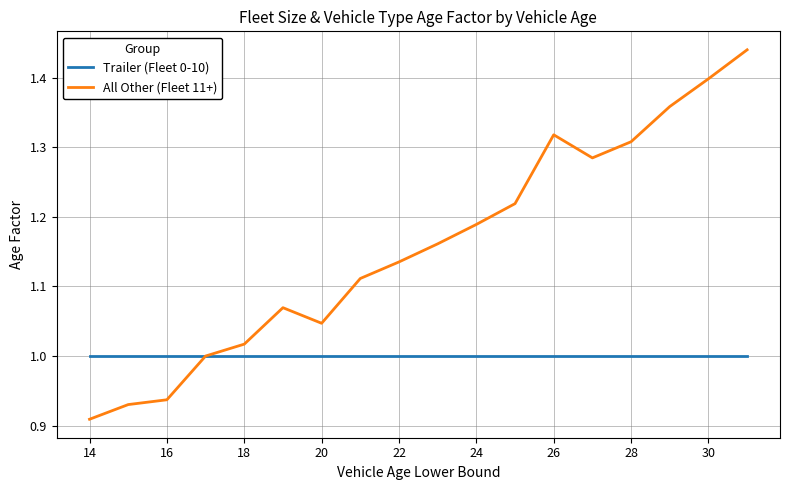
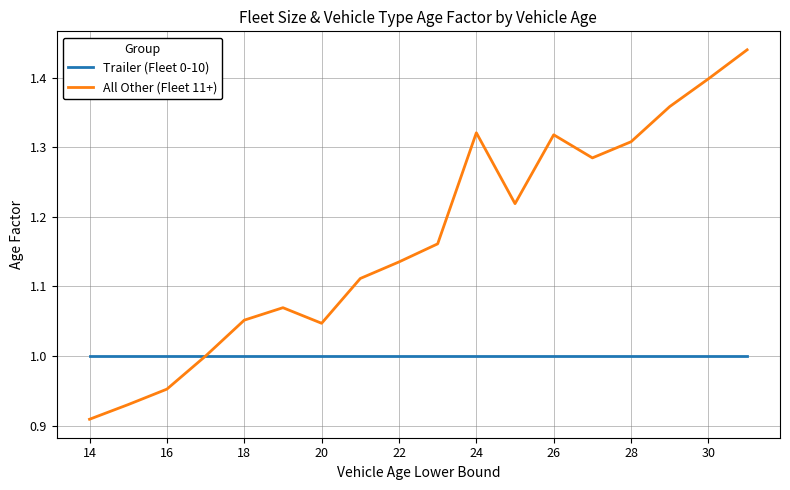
  {
    "Trailer (Fleet 0-10)": {
      "14": 1.00,
      "16": 1.00,
      "18": 1.00,
      "20": 1.00,
      "22": 1.00,
      "24": 1.00,
      "26": 1.00,
      "28": 1.00,
      "30": 1.00
    },
    "All Other (Fleet 11+)": {
      "14": 0.91,
-     "16": 0.94,
-     "18": 1.02,
+     "16": 0.95,
+     "18": 1.05,
      "20": 1.05,
      "22": 1.14,
-     "24": 1.19,
+     "24": 1.32,
      "26": 1.32,
      "28": 1.31,
      "30": 1.40
    }
  }
